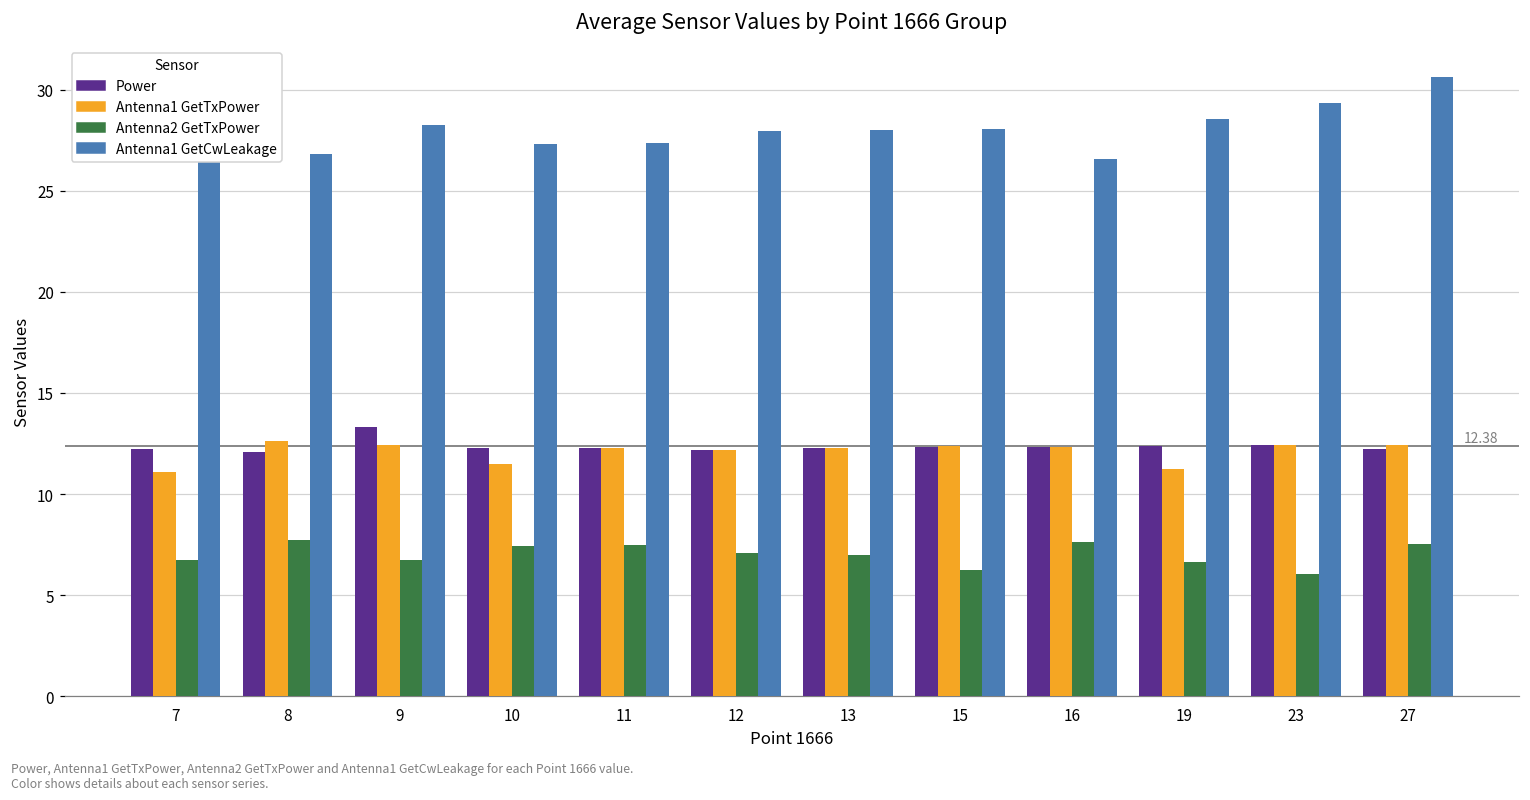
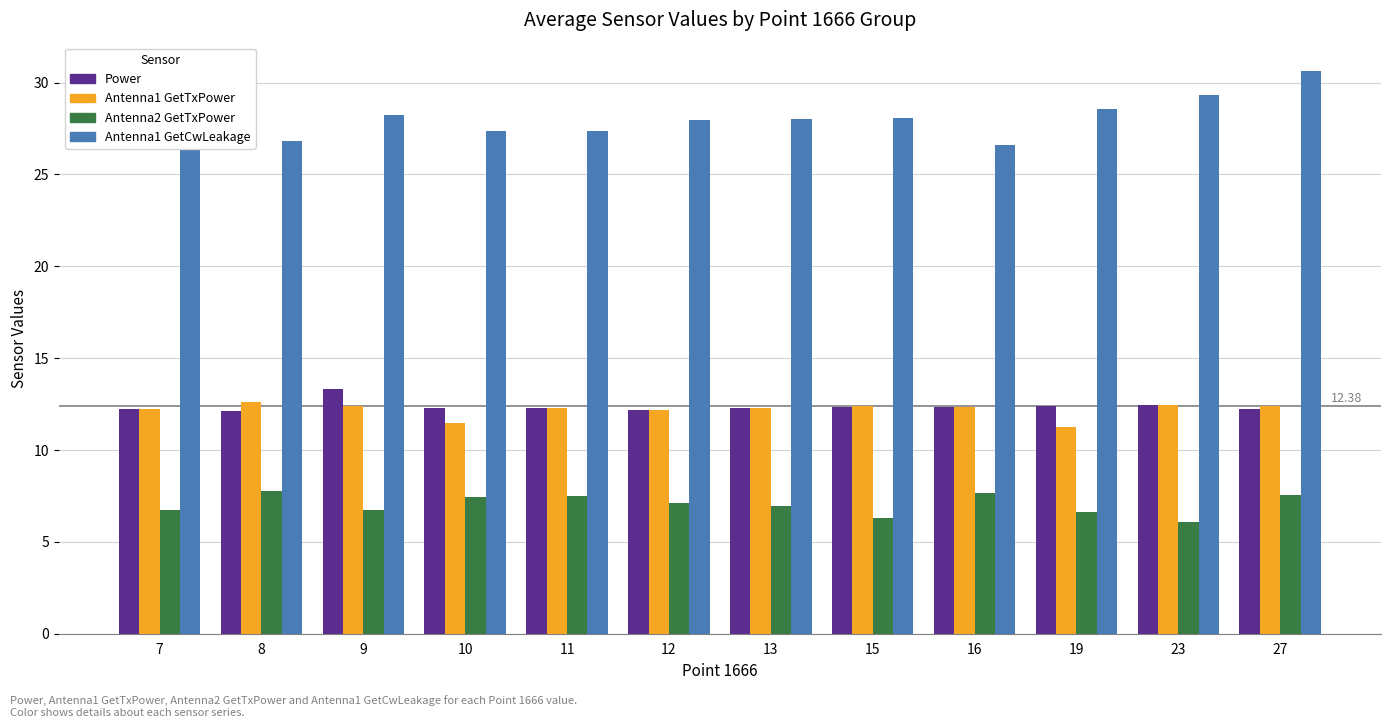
  {
    "Power": {
      "7": 12.2,
      "8": 12.1,
      "9": 13.3,
      "10": 12.3,
      "11": 12.3,
      "12": 12.2,
      "13": 12.3,
      "15": 12.4,
      "16": 12.3,
      "19": 12.4,
      "23": 12.4,
      "27": 12.3
    },
    "Antenna1 GetTxPower": {
-     "7": 11.1,
+     "7": 12.2,
      "8": 12.6,
      "9": 12.4,
      "10": 11.5,
      "11": 12.3,
      "12": 12.2,
      "13": 12.3,
      "15": 12.4,
      "16": 12.3,
      "19": 11.3,
      "23": 12.4,
      "27": 12.4
    },
    "Antenna2 GetTxPower": {
      "7": 6.7,
      "8": 7.8,
      "9": 6.8,
      "10": 7.4,
      "11": 7.5,
      "12": 7.1,
      "13": 7.0,
      "15": 6.3,
      "16": 7.6,
      "19": 6.6,
      "23": 6.1,
      "27": 7.5
    },
    "Antenna1 GetCwLeakage": {
      "8": 26.8,
      "9": 28.2,
      "10": 27.3,
      "11": 27.4,
      "12": 27.9,
      "13": 28.0,
      "15": 28.1,
      "16": 26.6,
      "19": 28.6,
      "23": 29.3,
      "27": 30.6
    }
  }
